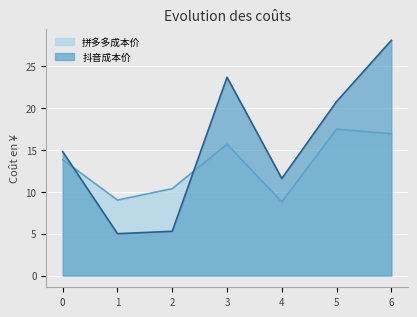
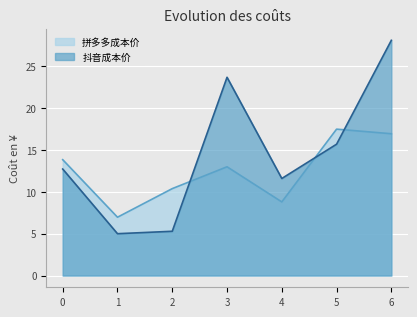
  {
    "拼多多成本价": {
      "0": 14,
-     "1": 9,
+     "1": 7,
      "2": 10,
-     "3": 16,
+     "3": 13,
      "4": 9,
      "5": 17,
      "6": 17
    },
    "抖音成本价": {
-     "0": 15,
+     "0": 13,
      "1": 5,
      "2": 5,
      "3": 24,
      "4": 12,
-     "5": 21,
+     "5": 16,
      "6": 28
    }
  }
